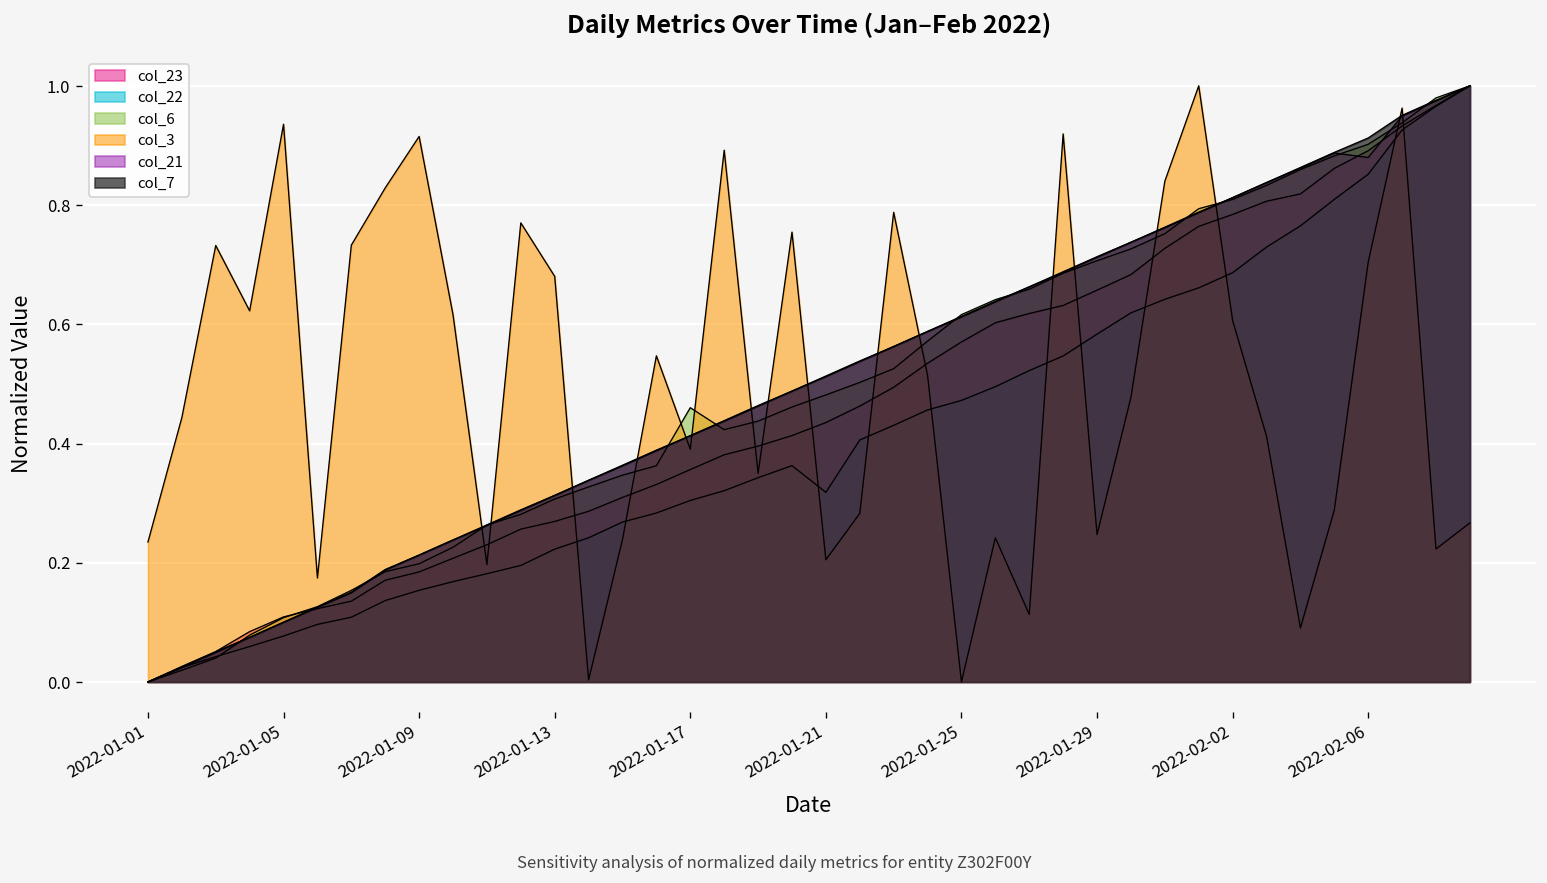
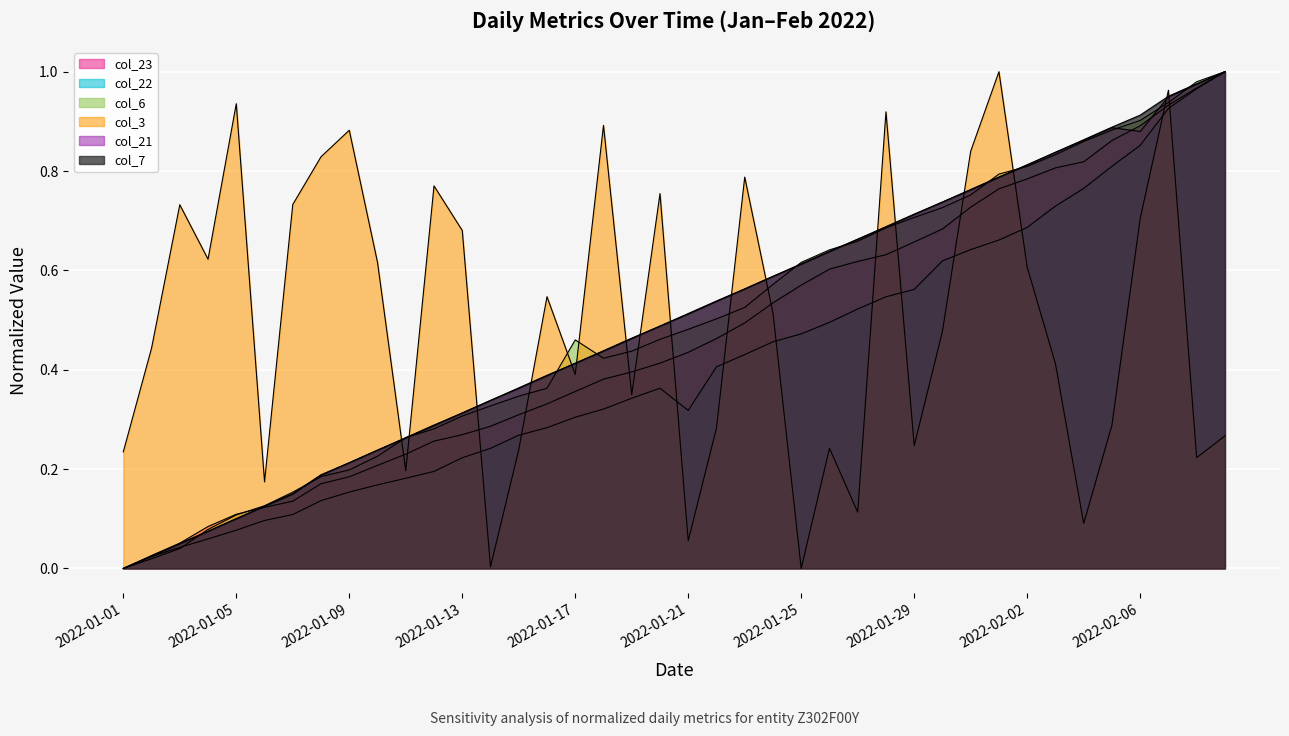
  {
    "col_23": {
      "2022-01-09": 0.18,
      "2022-01-13": 0.27,
      "2022-01-17": 0.36,
      "2022-01-21": 0.44,
      "2022-01-25": 0.57,
      "2022-01-29": 0.66,
      "2022-02-02": 0.78,
      "2022-02-06": 0.89
    },
    "col_22": {
      "2022-01-05": 0.08,
      "2022-01-09": 0.15,
      "2022-01-13": 0.22,
      "2022-01-17": 0.30,
      "2022-01-21": 0.32,
      "2022-01-25": 0.47,
-     "2022-01-29": 0.58,
+     "2022-01-29": 0.56,
      "2022-02-02": 0.69,
      "2022-02-06": 0.85
    },
    "col_6": {
      "2022-01-09": 0.20,
      "2022-01-13": 0.31,
      "2022-01-17": 0.46,
      "2022-01-21": 0.48,
      "2022-01-29": 0.71,
      "2022-02-06": 0.90
    },
    "col_3": {
      "2022-01-01": 0.23,
      "2022-01-05": 0.94,
-     "2022-01-09": 0.92,
+     "2022-01-09": 0.88,
      "2022-01-13": 0.68,
      "2022-01-17": 0.39,
-     "2022-01-21": 0.20,
+     "2022-01-21": 0.06,
      "2022-01-25": 0.00,
      "2022-01-29": 0.25,
      "2022-02-02": 0.61,
      "2022-02-06": 0.70
    },
    "col_21": {
      "2022-02-06": 0.88
    },
    "col_7": {
      "2022-02-06": 0.91
    }
  }
